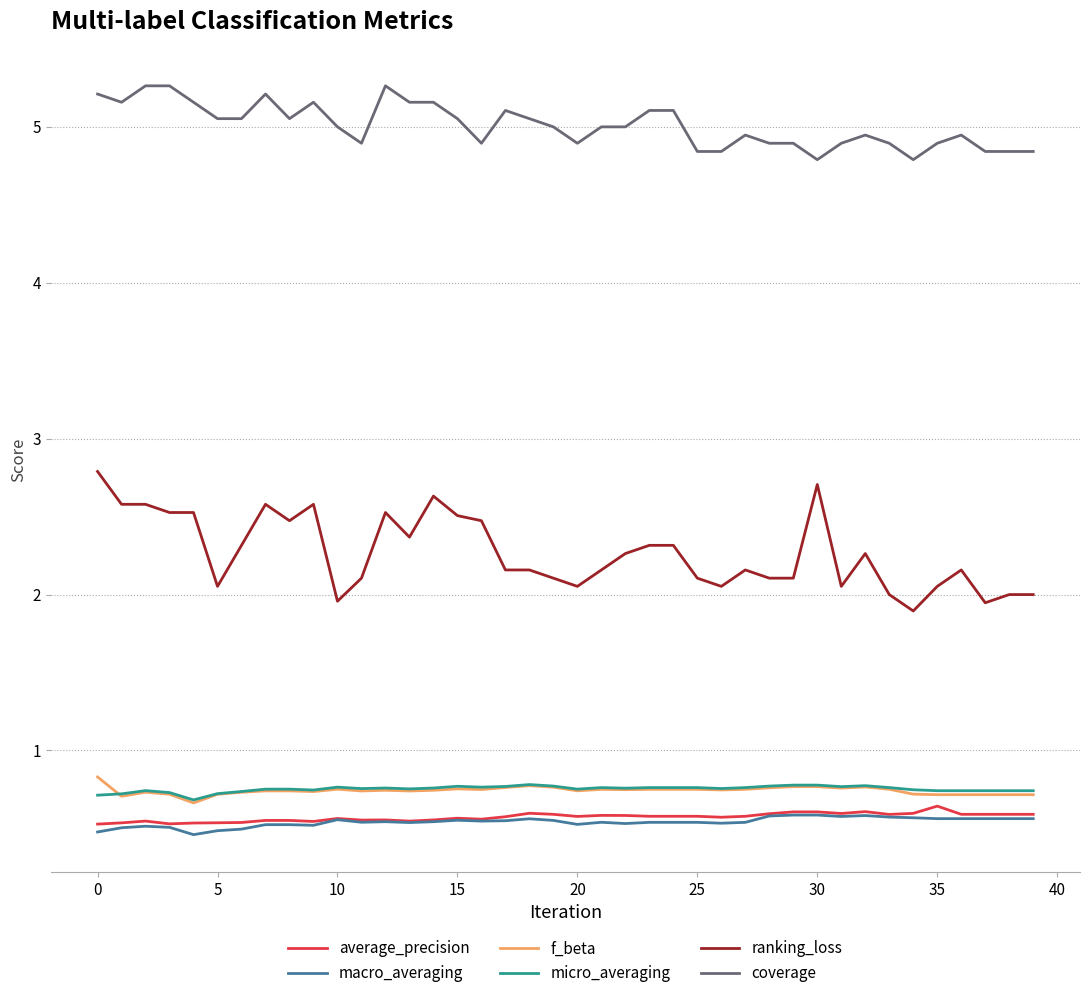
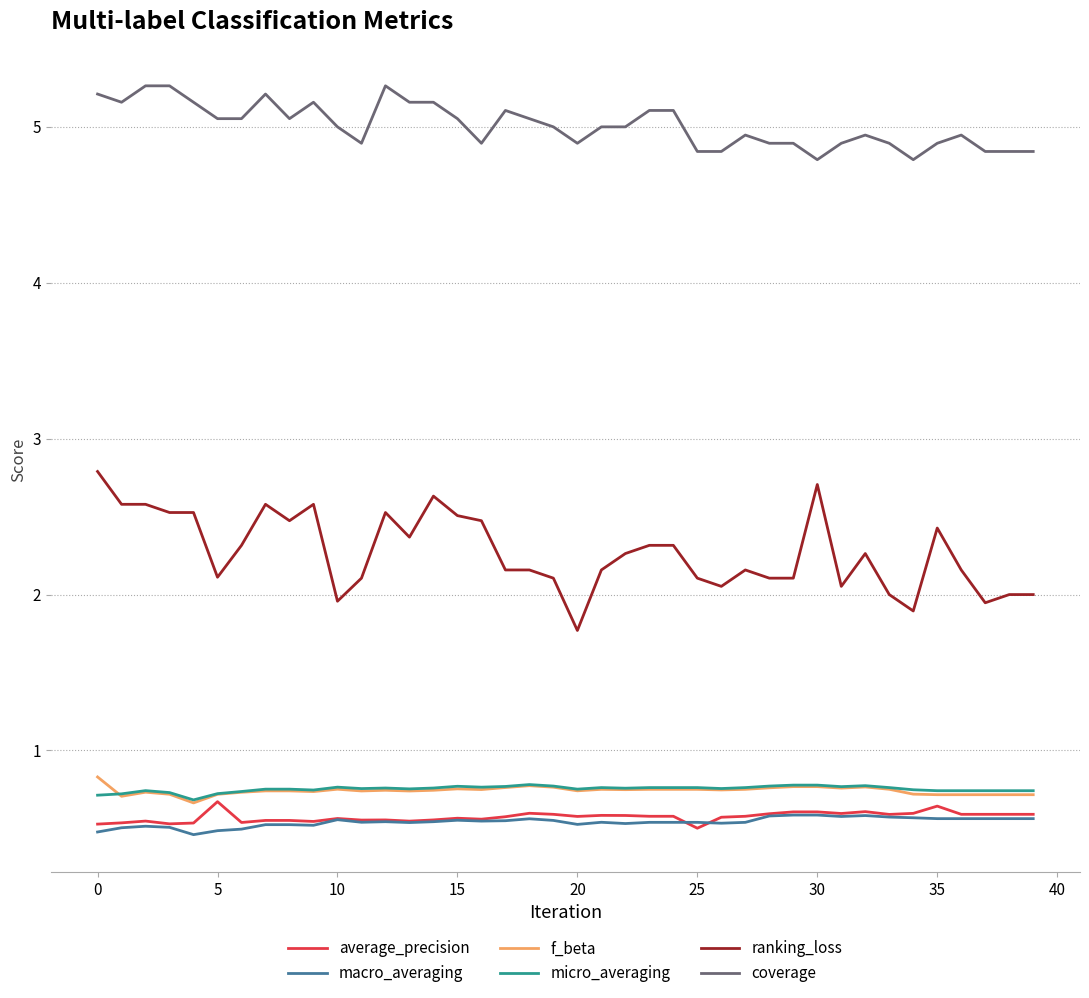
  {
    "average_precision": {
      "0": 0.53,
-     "5": 0.54,
+     "5": 0.67,
      "20": 0.58,
-     "25": 0.58,
+     "25": 0.50,
      "30": 0.61,
      "35": 0.64
    },
    "f_beta": {
      "0": 0.83,
      "15": 0.75,
      "35": 0.72
    },
    "ranking_loss": {
      "0": 2.79,
-     "5": 2.05,
+     "5": 2.11,
      "10": 1.96,
      "15": 2.51,
-     "20": 2.05,
+     "20": 1.77,
      "25": 2.11,
      "30": 2.71,
-     "35": 2.05
+     "35": 2.43
    }
  }
